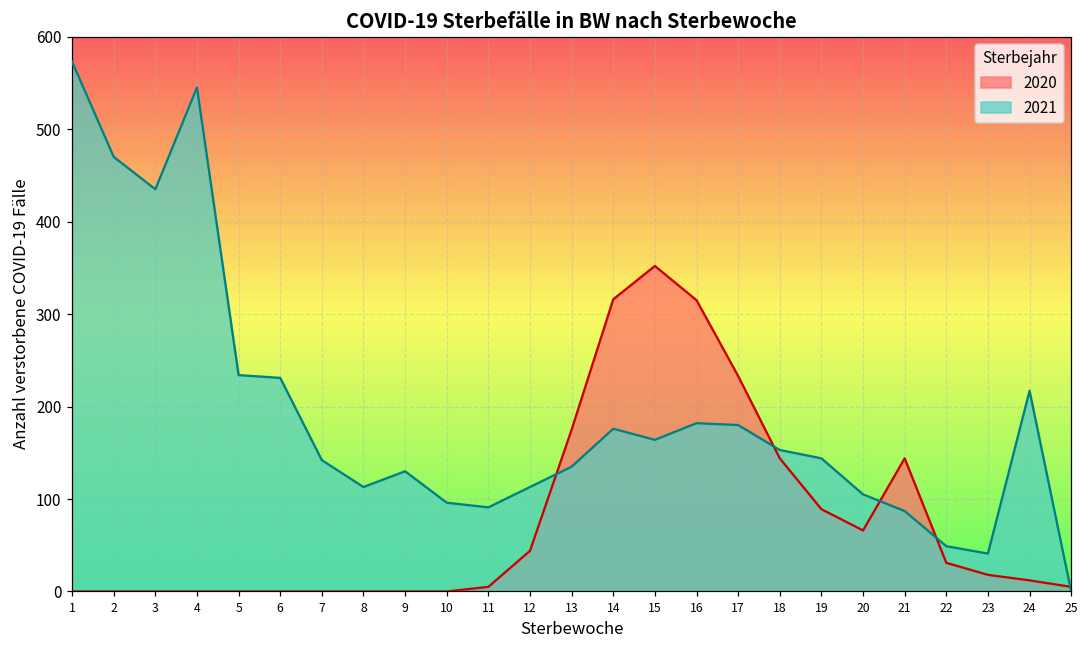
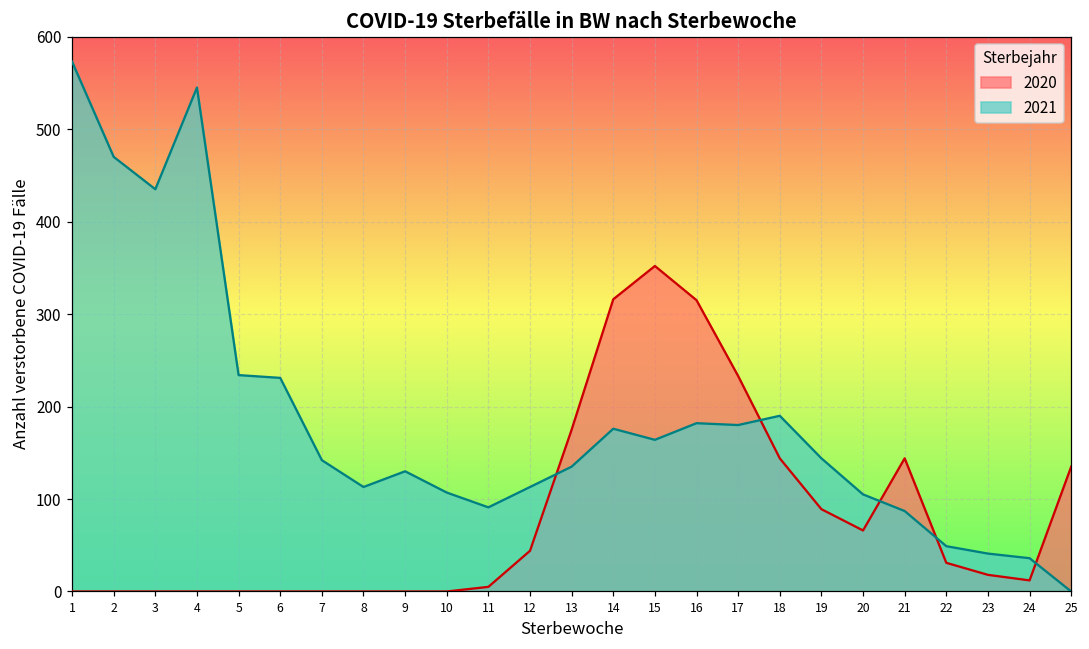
  {
    "2020": {
      "1": 0,
      "2": 0,
      "3": 0,
      "4": 0,
      "5": 0,
      "6": 0,
      "7": 0,
      "8": 0,
      "9": 0,
      "10": 0,
      "11": 10,
      "12": 40,
      "13": 180,
      "14": 320,
      "15": 350,
      "16": 320,
      "17": 230,
      "18": 140,
      "19": 90,
      "20": 70,
      "21": 140,
      "22": 30,
      "23": 20,
      "24": 10,
-     "25": 10
+     "25": 140
    },
    "2021": {
      "1": 570,
      "2": 470,
      "3": 440,
      "4": 550,
      "5": 230,
      "6": 230,
      "7": 140,
      "8": 110,
      "9": 130,
-     "10": 100,
+     "10": 110,
      "11": 90,
      "12": 110,
      "13": 140,
      "14": 180,
      "15": 160,
      "16": 180,
      "17": 180,
-     "18": 150,
+     "18": 190,
      "19": 140,
      "20": 110,
      "21": 90,
      "22": 50,
      "23": 40,
-     "24": 220,
+     "24": 40,
      "25": 0
    }
  }
